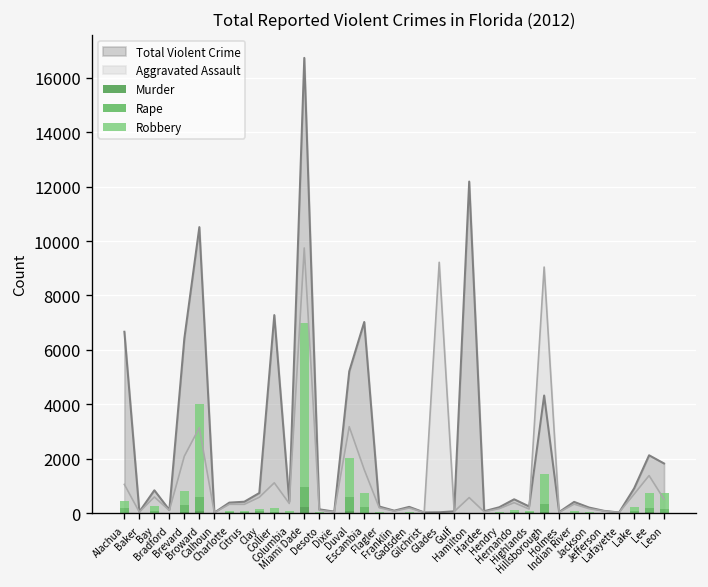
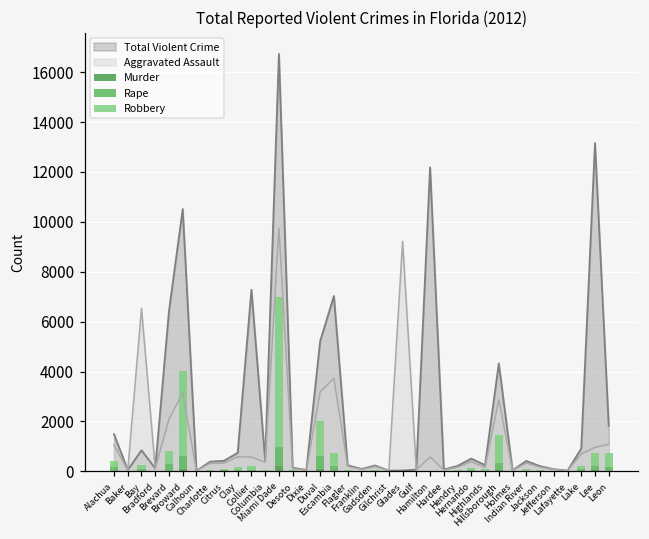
  {
    "Total Violent Crime": {
-     "Alachua": 6700,
+     "Alachua": 1500,
      "Bay": 800,
      "Brevard": 6400,
      "Broward": 10500,
      "Clay": 700,
      "Collier": 7300,
      "Miami Dade": 16700,
      "Duval": 5200,
      "Escambia": 7000,
      "Glades": 0,
      "Hamilton": 12200,
      "Hernando": 500,
      "Hillsborough": 4300,
      "Lake": 900,
-     "Lee": 2100,
+     "Lee": 13200,
      "Leon": 1800
    },
    "Aggravated Assault": {
      "Alachua": 1100,
-     "Bay": 600,
+     "Bay": 6500,
      "Brevard": 2100,
      "Broward": 3100,
      "Clay": 600,
-     "Collier": 1100,
+     "Collier": 600,
      "Miami Dade": 9700,
      "Duval": 3200,
-     "Escambia": 1600,
+     "Escambia": 3700,
      "Glades": 9200,
      "Hamilton": 600,
      "Hernando": 400,
-     "Hillsborough": 9000,
+     "Hillsborough": 2900,
      "Lake": 700,
-     "Lee": 1400,
-     "Leon": 500
+     "Lee": 1000,
+     "Leon": 1100
    }
  }
